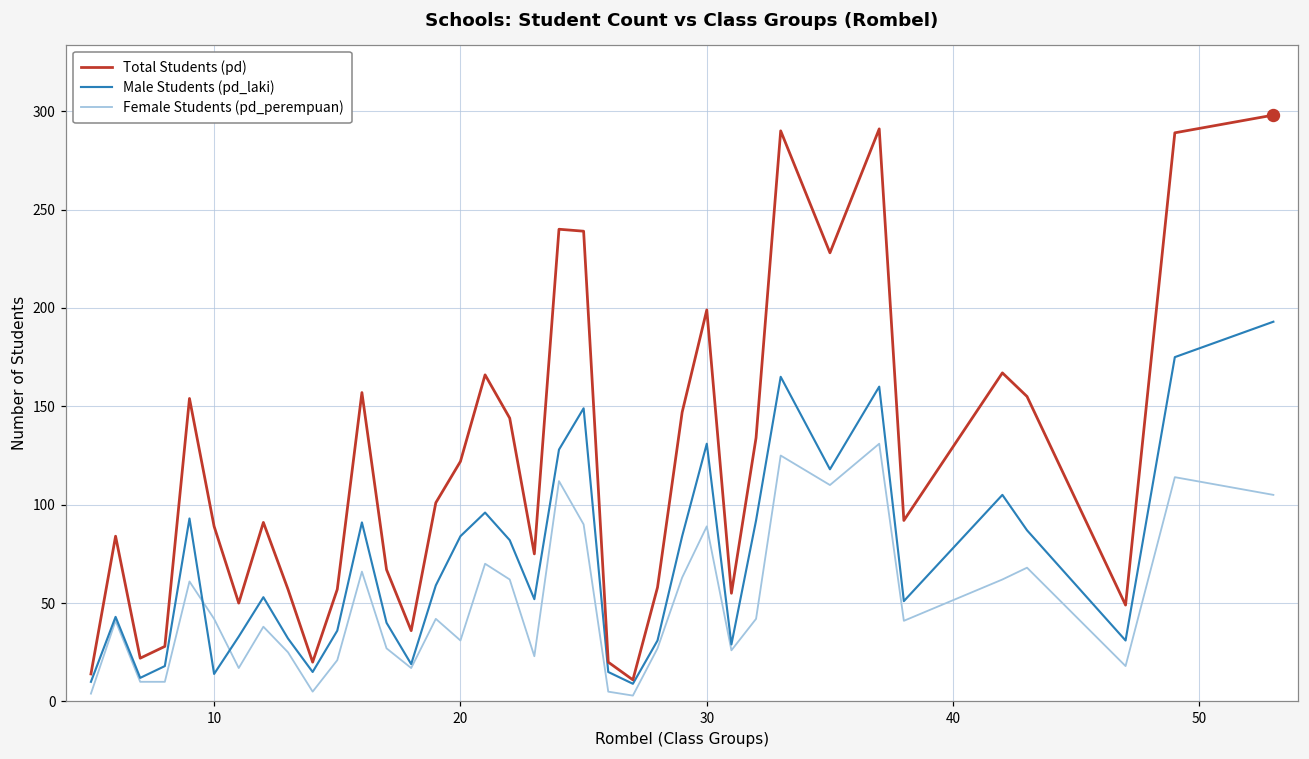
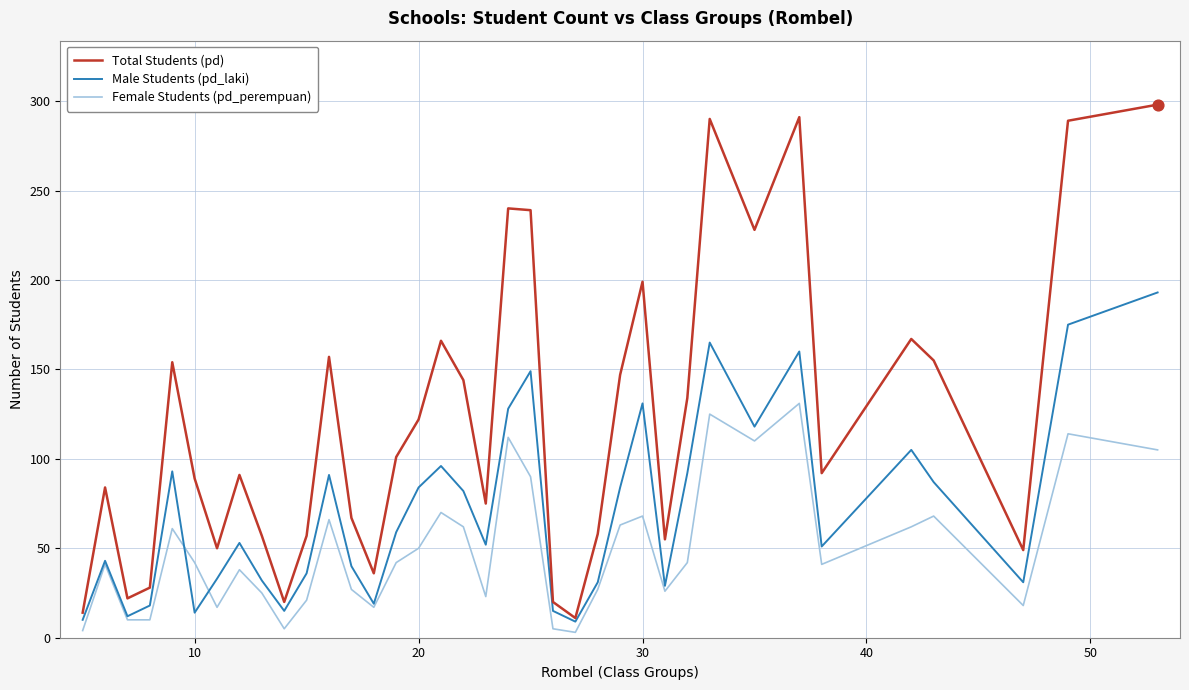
  {
    "Male Students (pd_laki)": {
      "10": 14,
      "20": 84,
      "30": 131
    },
    "Female Students (pd_perempuan)": {
      "10": 42,
-     "20": 31,
-     "30": 89
+     "20": 50,
+     "30": 68
    }
  }
